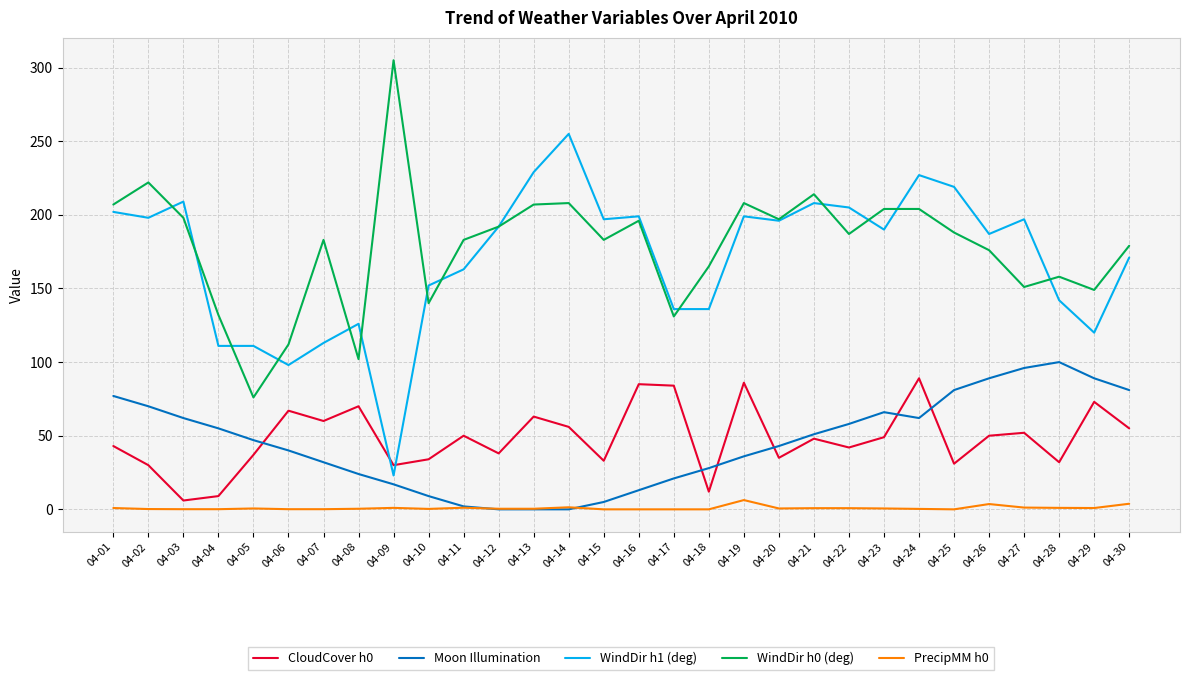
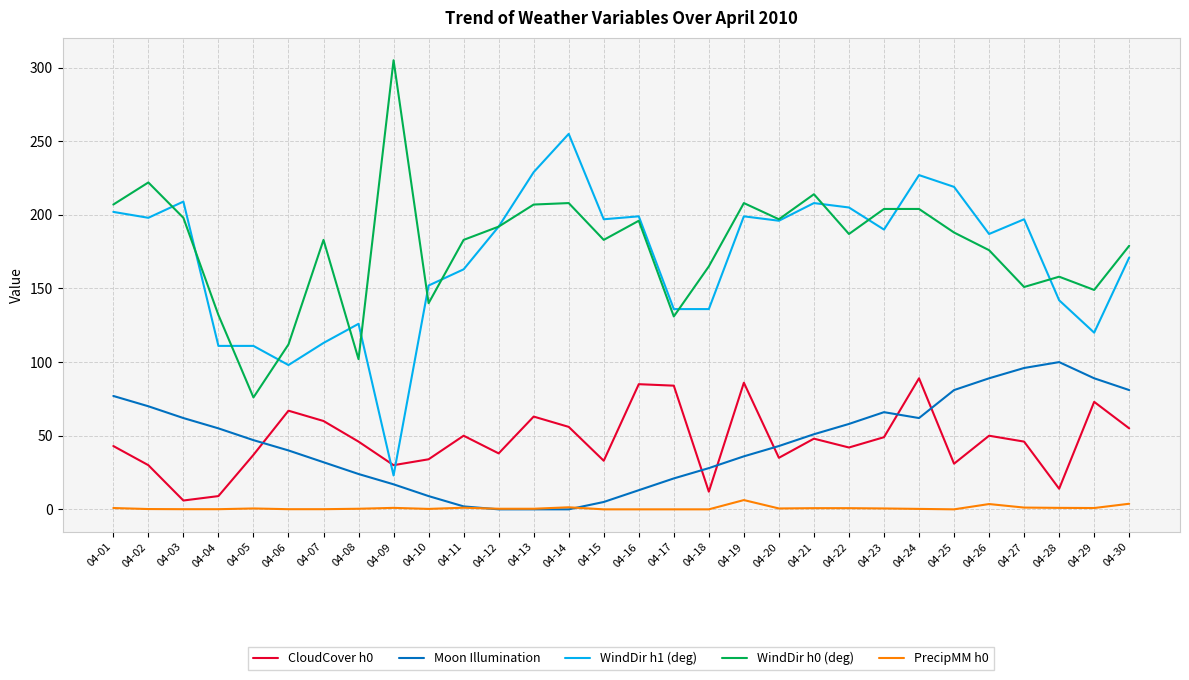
  {
    "CloudCover h0": {
      "04-01": 43,
      "04-02": 30,
      "04-03": 6,
      "04-04": 9,
      "04-05": 37,
      "04-06": 67,
      "04-07": 60,
-     "04-08": 70,
+     "04-08": 46,
      "04-09": 30,
      "04-10": 34,
      "04-11": 50,
      "04-12": 38,
      "04-13": 63,
      "04-14": 56,
      "04-15": 33,
      "04-16": 85,
      "04-17": 84,
      "04-18": 12,
      "04-19": 86,
      "04-20": 35,
      "04-21": 48,
      "04-22": 42,
      "04-23": 49,
      "04-24": 89,
      "04-25": 31,
      "04-26": 50,
-     "04-27": 52,
-     "04-28": 32,
+     "04-27": 46,
+     "04-28": 14,
      "04-29": 73,
      "04-30": 55
    },
    "Moon Illumination": {
      "04-01": 77,
      "04-02": 70,
      "04-03": 62,
      "04-04": 55,
      "04-05": 47,
      "04-06": 40,
      "04-07": 32,
      "04-08": 24,
      "04-09": 17,
      "04-10": 9,
      "04-15": 5,
      "04-16": 13,
      "04-17": 21,
      "04-18": 28,
      "04-19": 36,
      "04-20": 43,
      "04-21": 51,
      "04-22": 58,
      "04-23": 66,
      "04-24": 62,
      "04-25": 81,
      "04-26": 89,
      "04-27": 96,
      "04-28": 100,
      "04-29": 89,
      "04-30": 81
    },
    "WindDir h1 (deg)": {
      "04-01": 202,
      "04-02": 198,
      "04-03": 209,
      "04-04": 111,
      "04-05": 111,
      "04-06": 98,
      "04-07": 113,
      "04-08": 126,
      "04-09": 23,
      "04-10": 152,
      "04-11": 163,
      "04-13": 229,
      "04-14": 255,
      "04-15": 197,
      "04-16": 199,
      "04-17": 136,
      "04-18": 136,
      "04-19": 199,
      "04-21": 208,
      "04-22": 205,
      "04-23": 190,
      "04-24": 227,
      "04-25": 219,
      "04-26": 187,
      "04-27": 197,
      "04-28": 142,
      "04-29": 120,
      "04-30": 171
    },
    "WindDir h0 (deg)": {
      "04-01": 207,
      "04-02": 222,
      "04-03": 198,
      "04-04": 132,
      "04-05": 76,
      "04-06": 112,
      "04-07": 183,
      "04-08": 102,
      "04-09": 305,
      "04-10": 140,
      "04-11": 183,
      "04-13": 207,
      "04-14": 208,
      "04-15": 183,
      "04-16": 196,
      "04-17": 131,
      "04-18": 165,
      "04-19": 208,
      "04-21": 214,
      "04-22": 187,
      "04-23": 204,
      "04-24": 204,
      "04-25": 188,
      "04-26": 176,
      "04-27": 151,
      "04-28": 158,
      "04-29": 149,
      "04-30": 179
    },
    "PrecipMM h0": {
      "04-01": 1,
      "04-02": 0,
      "04-03": 0,
      "04-04": 0,
      "04-05": 1,
      "04-06": 0,
      "04-07": 0,
      "04-08": 0,
      "04-09": 1,
      "04-10": 0,
      "04-15": 0,
      "04-16": 0,
      "04-17": 0,
      "04-18": 0,
      "04-19": 6,
      "04-20": 1,
      "04-21": 1,
      "04-22": 1,
      "04-23": 1,
      "04-24": 0,
      "04-25": 0,
      "04-26": 4,
      "04-27": 1,
      "04-28": 1,
      "04-29": 1,
      "04-30": 4
    }
  }
